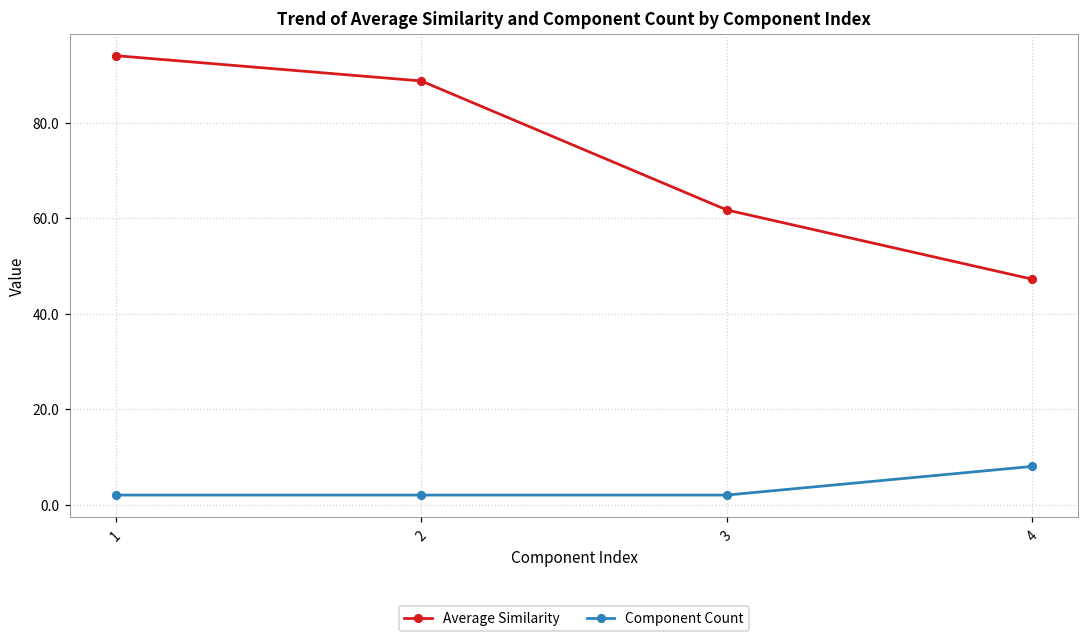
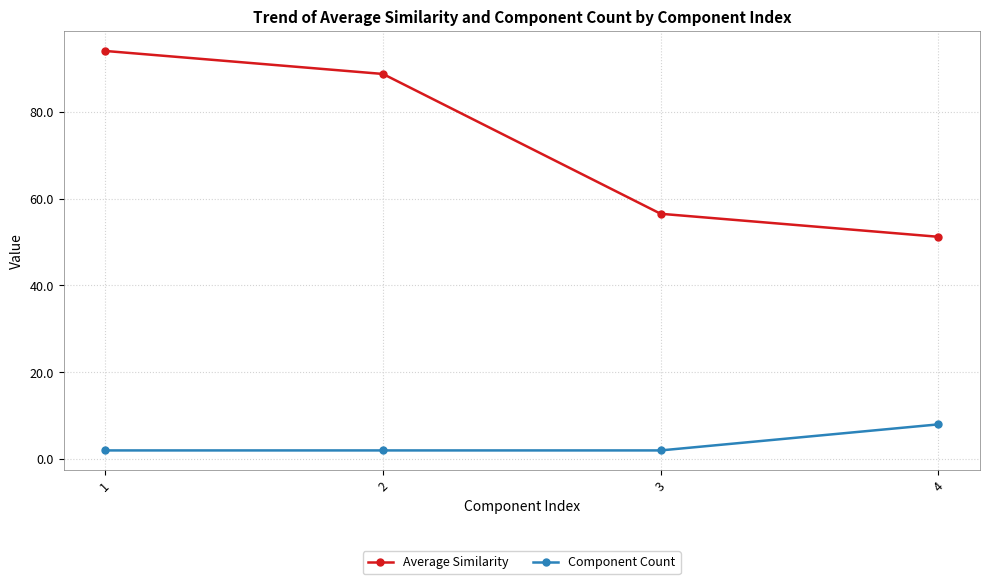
  {
    "Average Similarity": {
      "1": 94,
      "2": 89,
-     "3": 62,
-     "4": 47
+     "3": 57,
+     "4": 51
    },
    "Component Count": {
      "1": 2,
      "2": 2,
      "3": 2,
      "4": 8
    }
  }
